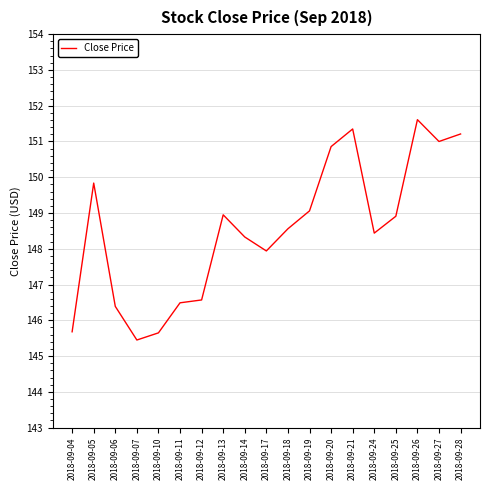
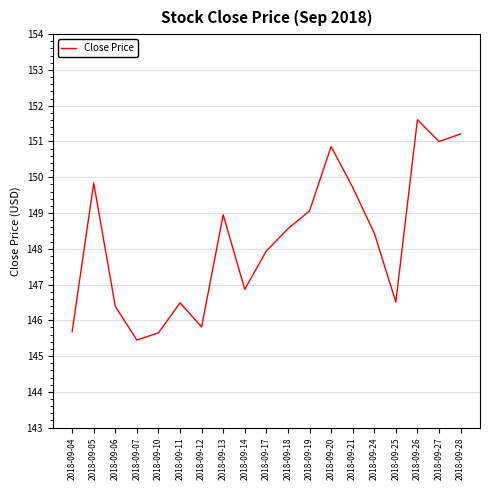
  {
    "2018-09-04": 145.7,
    "2018-09-05": 149.8,
    "2018-09-06": 146.4,
    "2018-09-07": 145.4,
    "2018-09-10": 145.6,
    "2018-09-11": 146.5,
-   "2018-09-12": 146.6,
+   "2018-09-12": 145.8,
    "2018-09-13": 148.9,
-   "2018-09-14": 148.3,
+   "2018-09-14": 146.9,
    "2018-09-17": 147.9,
    "2018-09-18": 148.6,
    "2018-09-19": 149.1,
    "2018-09-20": 150.9,
-   "2018-09-21": 151.4,
+   "2018-09-21": 149.7,
    "2018-09-24": 148.4,
-   "2018-09-25": 148.9,
+   "2018-09-25": 146.5,
    "2018-09-26": 151.6,
    "2018-09-27": 151.0,
    "2018-09-28": 151.2
  }
